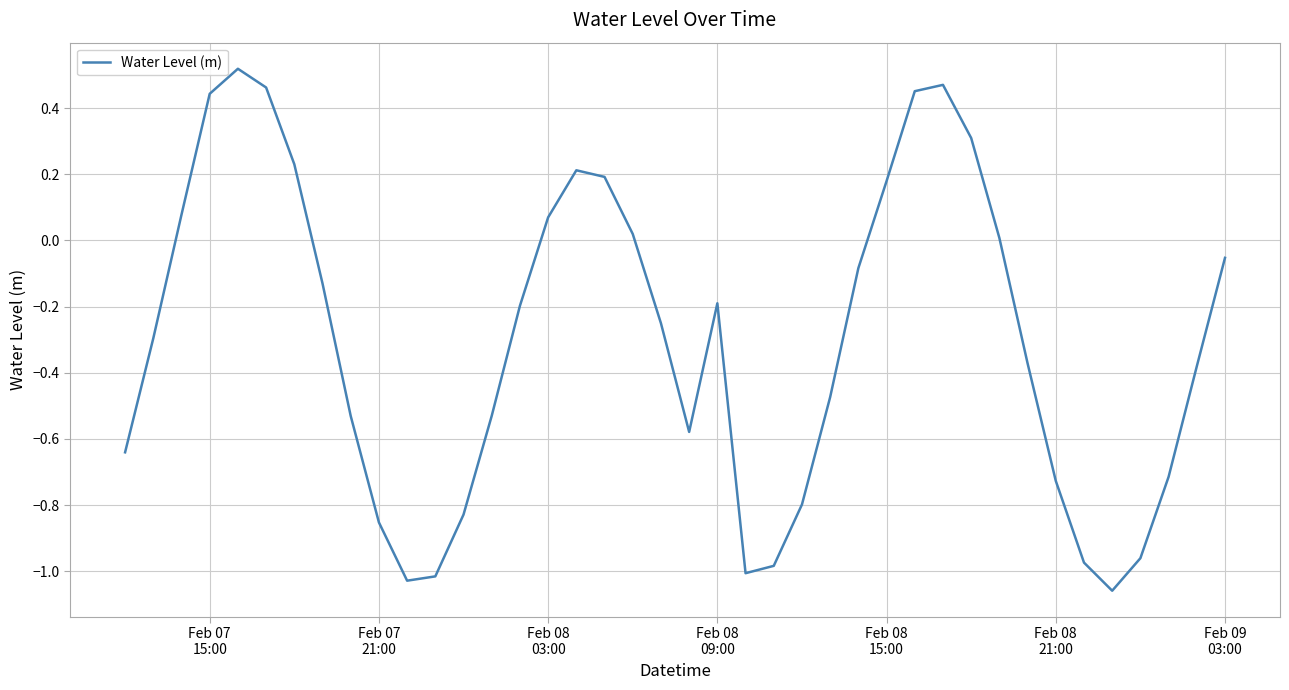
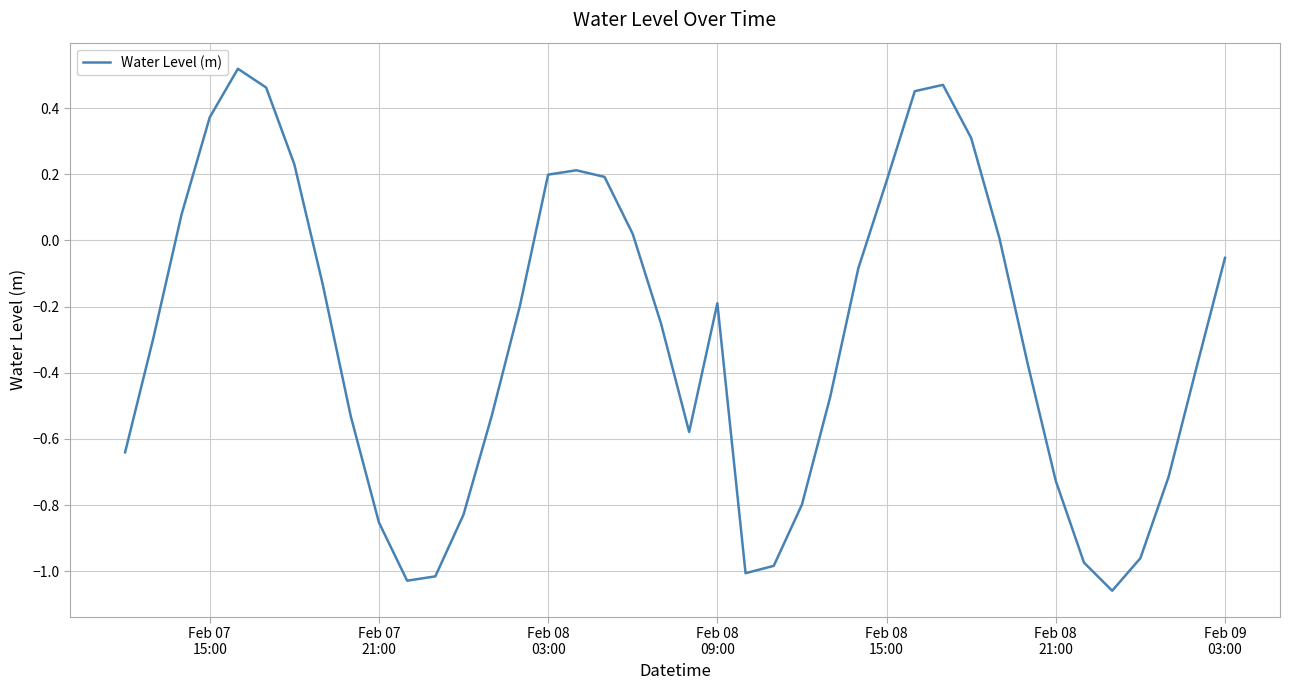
  {
-   "Feb 07 15:00": 0.44,
+   "Feb 07 15:00": 0.37,
    "Feb 07 21:00": -0.85,
-   "Feb 08 03:00": 0.07,
+   "Feb 08 03:00": 0.20,
    "Feb 08 09:00": -0.19,
    "Feb 08 15:00": 0.18,
    "Feb 08 21:00": -0.73,
    "Feb 09 03:00": -0.05
  }
